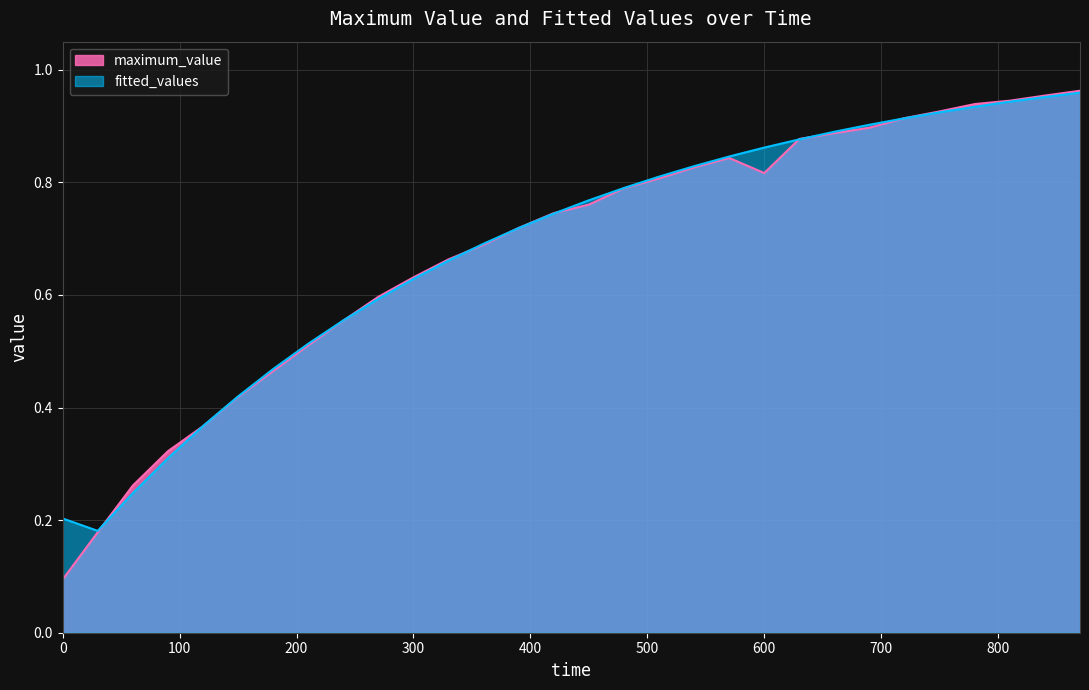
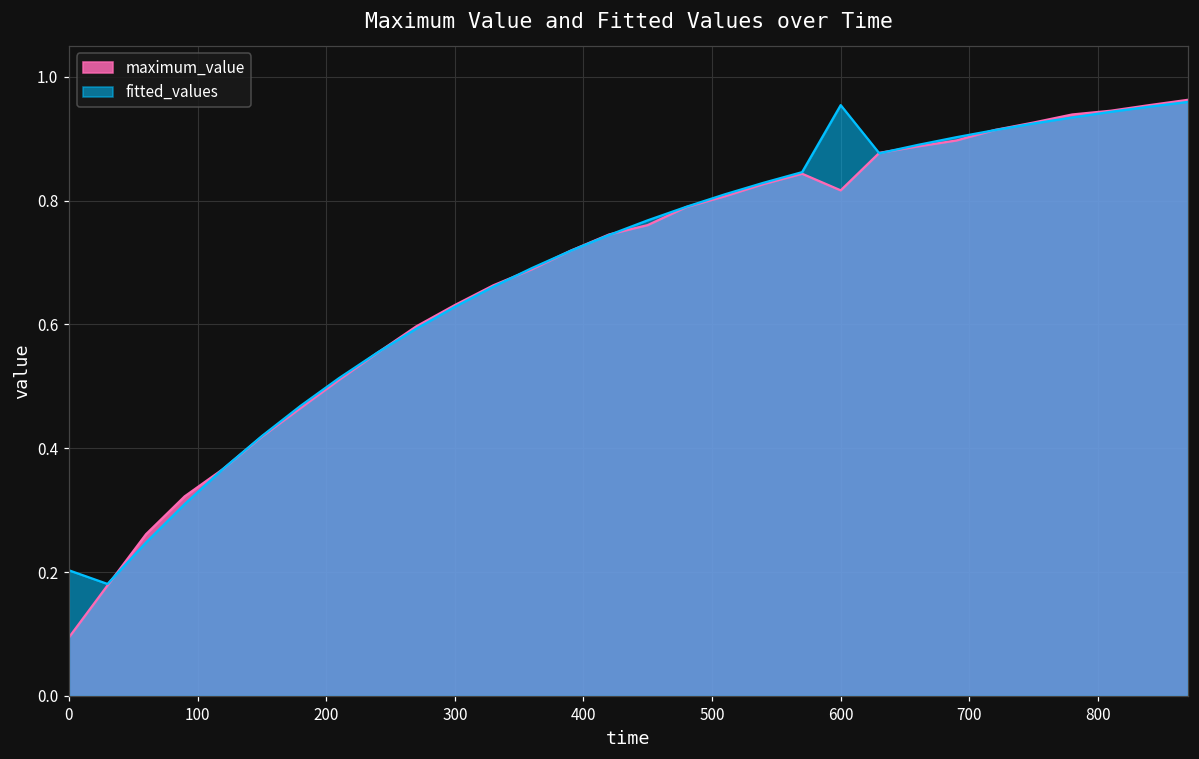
  {
    "maximum_value": {
      "0": 0.09,
      "600": 0.82
    },
    "fitted_values": {
      "0": 0.20,
-     "600": 0.86
+     "600": 0.95
    }
  }
